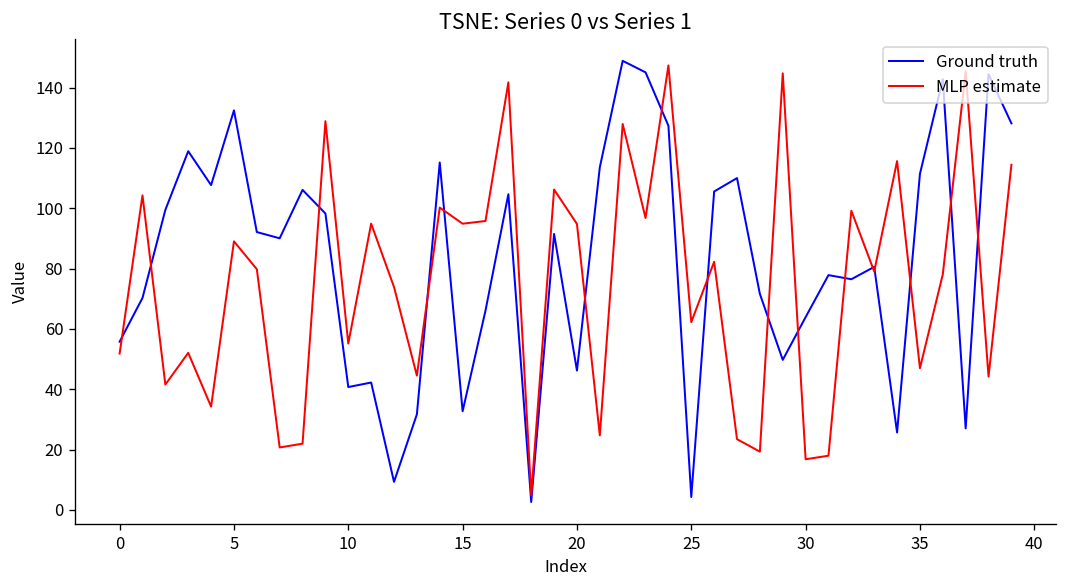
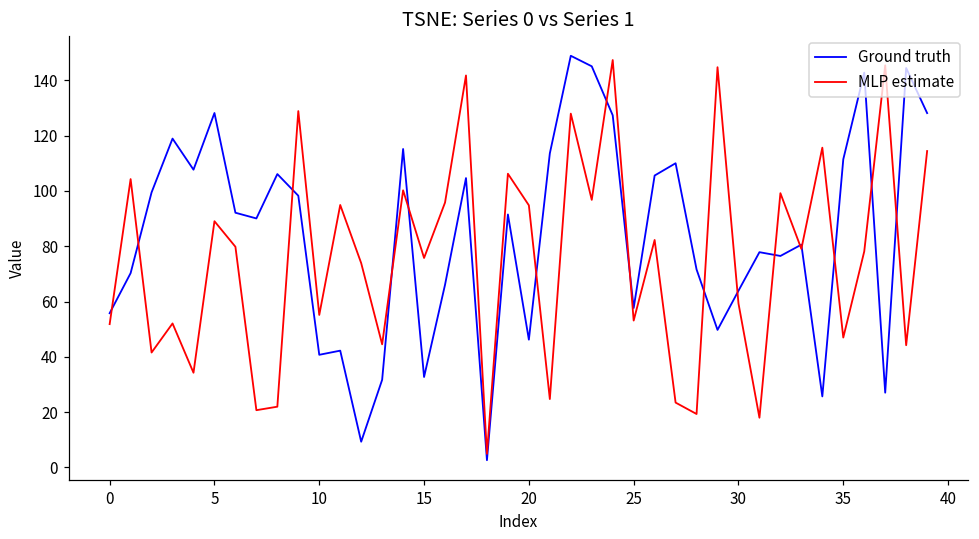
  {
    "Ground truth": {
      "0": 56,
-     "5": 132,
+     "5": 128,
      "10": 41,
      "15": 33,
      "20": 46,
-     "25": 4,
+     "25": 58,
      "30": 64,
      "35": 111
    },
    "MLP estimate": {
      "0": 52,
      "5": 89,
      "10": 55,
-     "15": 95,
+     "15": 76,
      "20": 95,
-     "25": 62,
-     "30": 17,
+     "25": 53,
+     "30": 59,
      "35": 47
    }
  }
